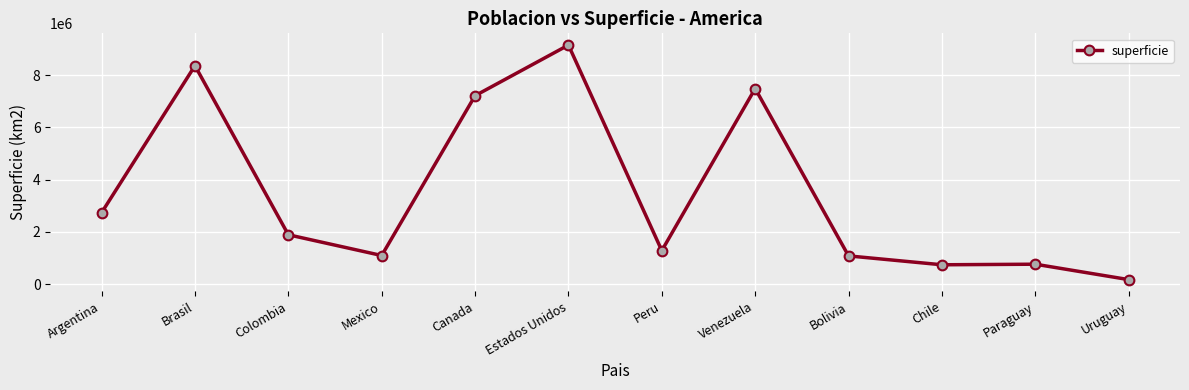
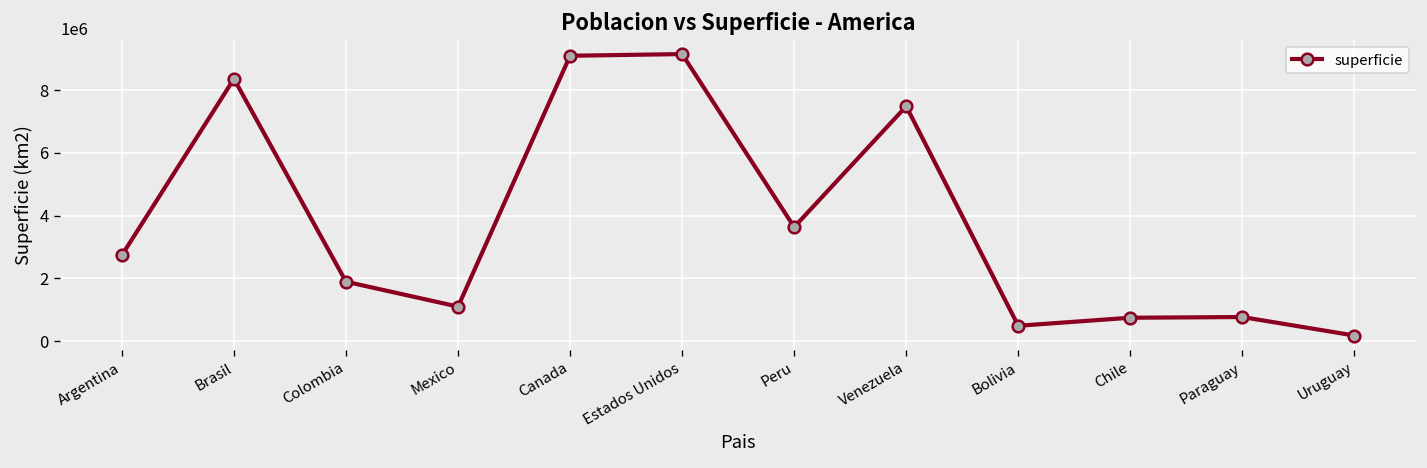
  {
    "Argentina": 2700000,
    "Brasil": 8400000,
    "Colombia": 1900000,
    "Mexico": 1100000,
-   "Canada": 7200000,
+   "Canada": 9100000,
    "Estados Unidos": 9100000,
-   "Peru": 1300000,
+   "Peru": 3600000,
    "Venezuela": 7500000,
-   "Bolivia": 1100000,
+   "Bolivia": 500000,
    "Chile": 700000,
    "Paraguay": 800000,
    "Uruguay": 200000
  }
